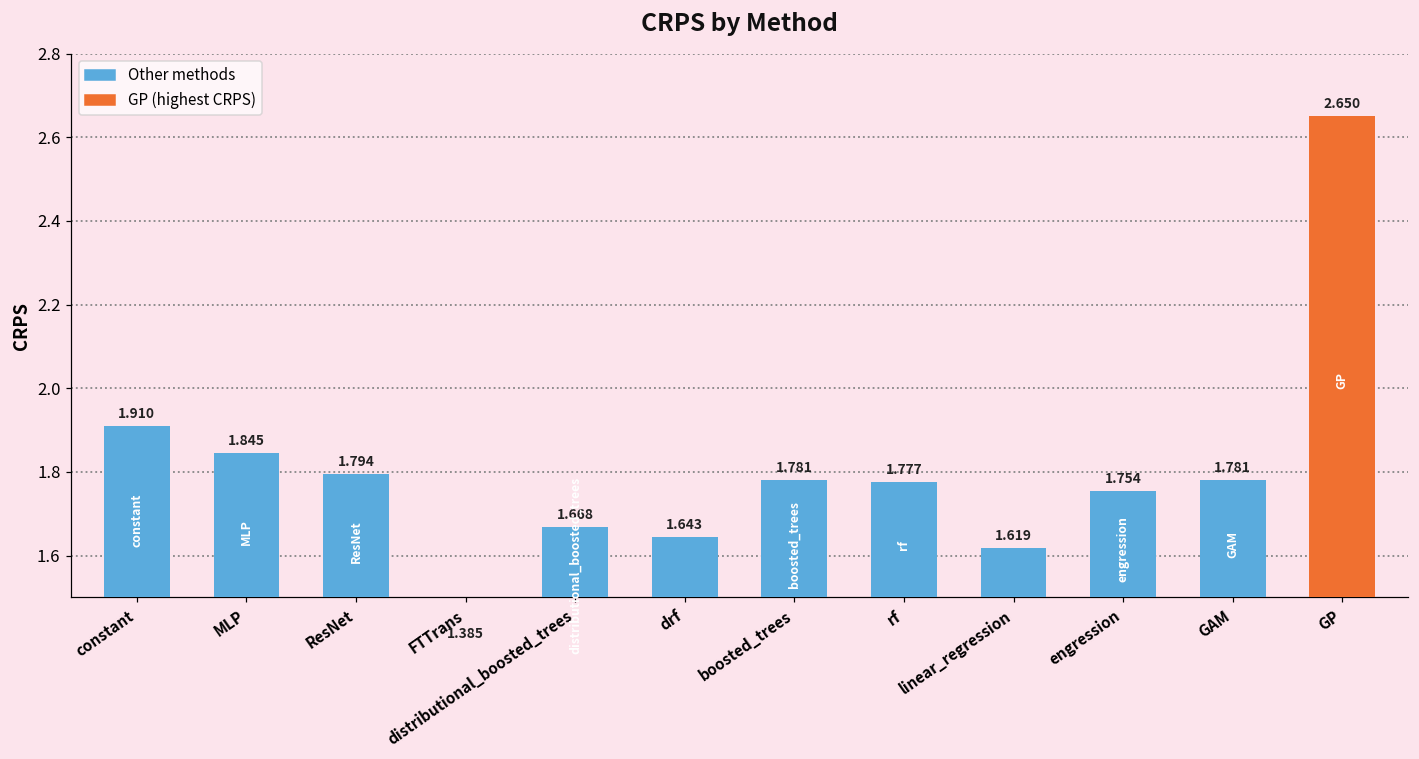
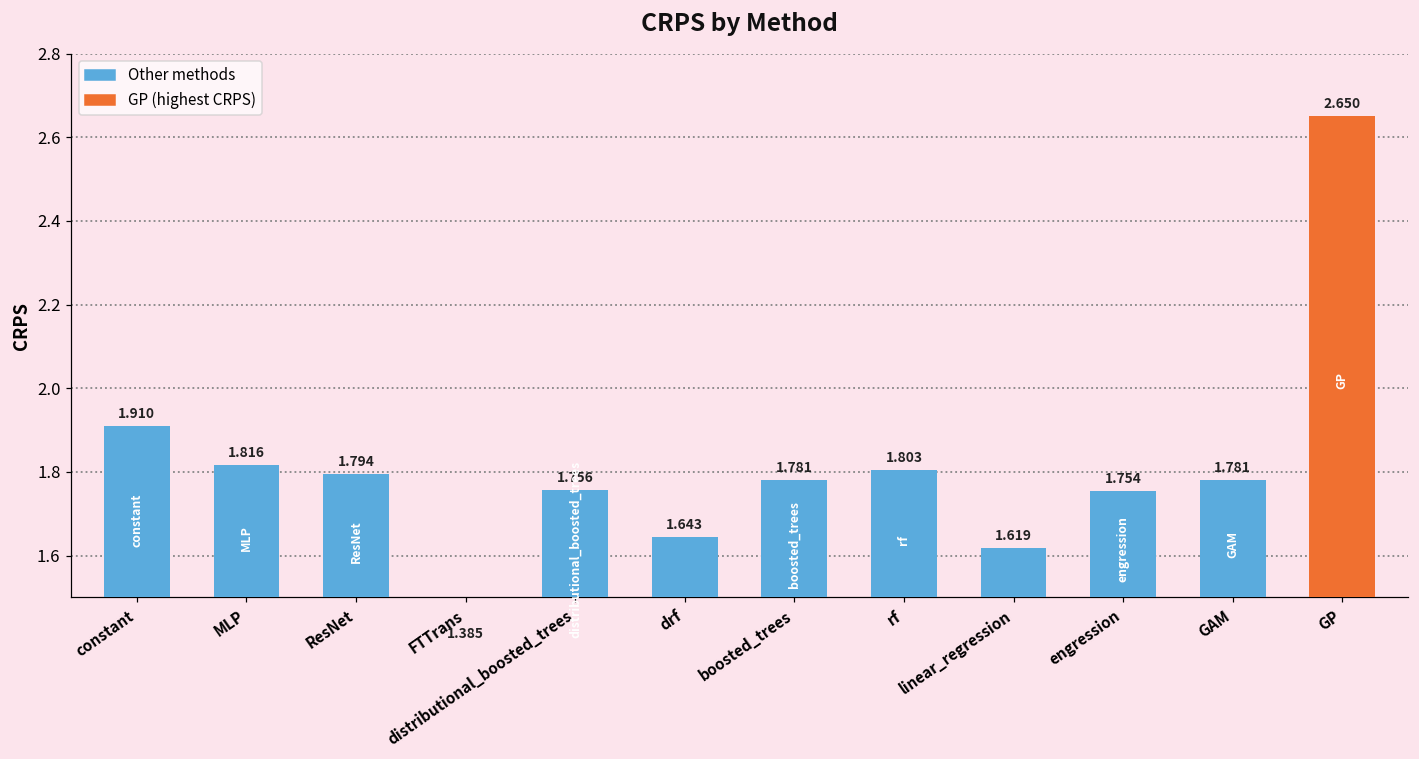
  {
    "constant": 1.910,
-   "MLP": 1.845,
+   "MLP": 1.816,
    "ResNet": 1.794,
-   "distributional_boosted_trees": 1.668,
+   "distributional_boosted_trees": 1.756,
    "drf": 1.643,
    "boosted_trees": 1.781,
-   "rf": 1.777,
+   "rf": 1.803,
    "linear_regression": 1.619,
    "engression": 1.754,
    "GAM": 1.781,
    "GP": 2.650
  }
